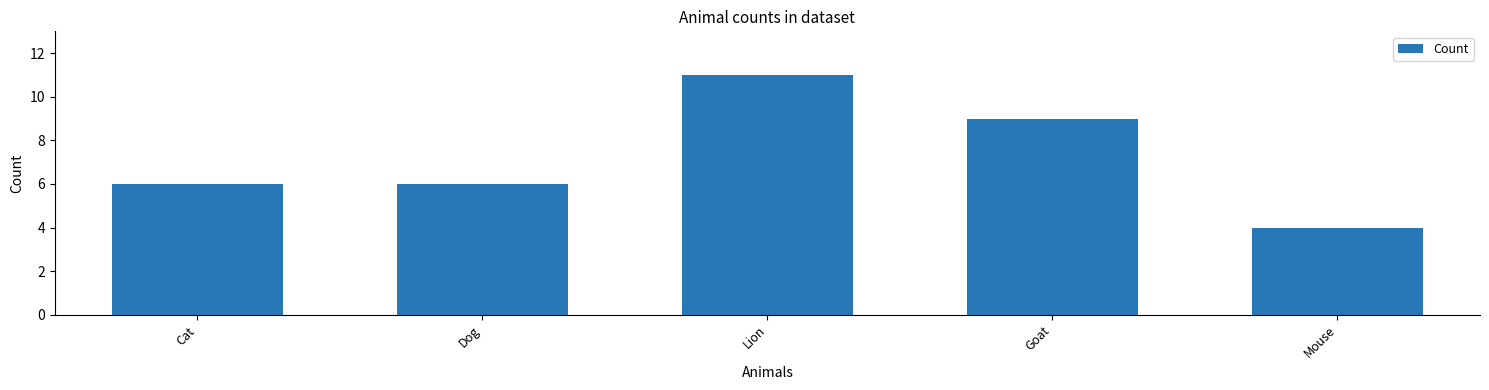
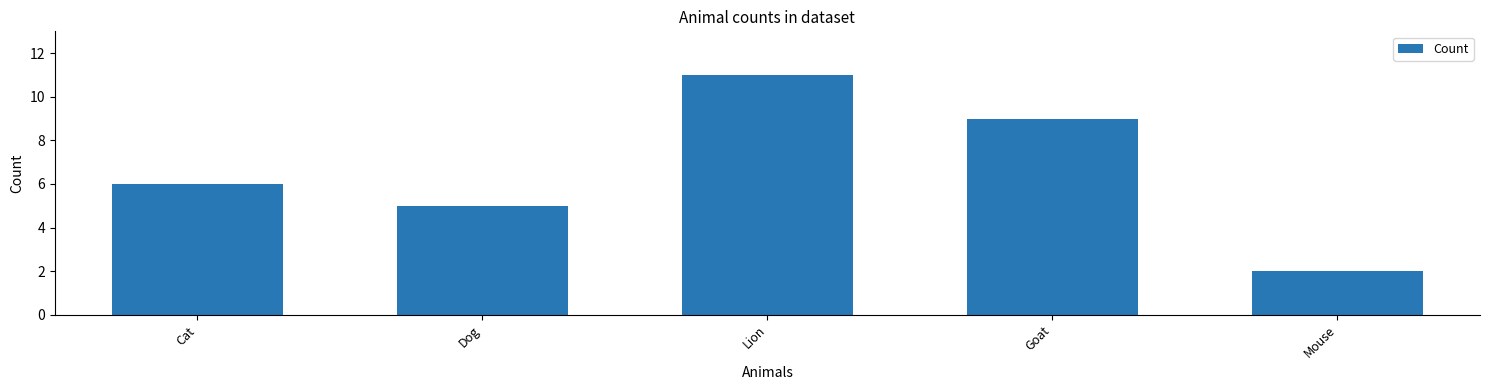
  {
    "Cat": 6,
-   "Dog": 6,
+   "Dog": 5,
    "Lion": 11,
    "Goat": 9,
-   "Mouse": 4
+   "Mouse": 2
  }
